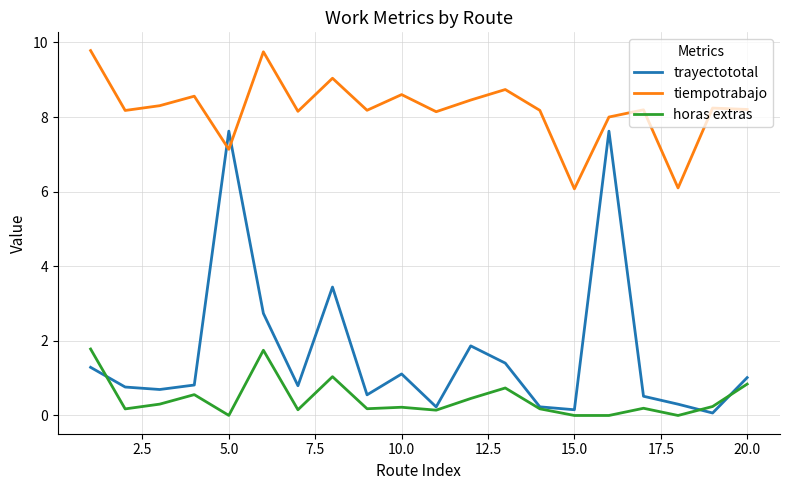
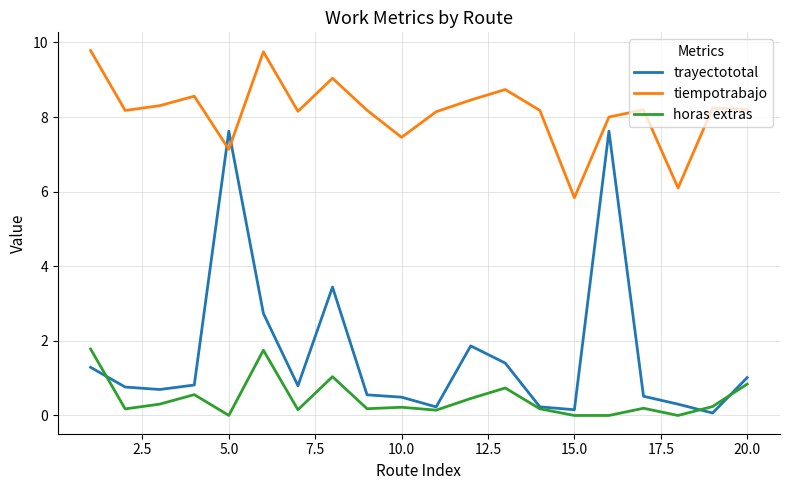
  {
    "trayectototal": {
      "5.0": 7.6,
-     "10.0": 1.1,
+     "10.0": 0.5,
      "15.0": 0.2,
      "20.0": 1.0
    },
    "tiempotrabajo": {
      "5.0": 7.1,
-     "10.0": 8.6,
-     "15.0": 6.1
+     "10.0": 7.5,
+     "15.0": 5.8
    },
    "horas extras": {
      "5.0": 0.0,
      "10.0": 0.2,
      "15.0": 0.0,
      "20.0": 0.8
    }
  }
